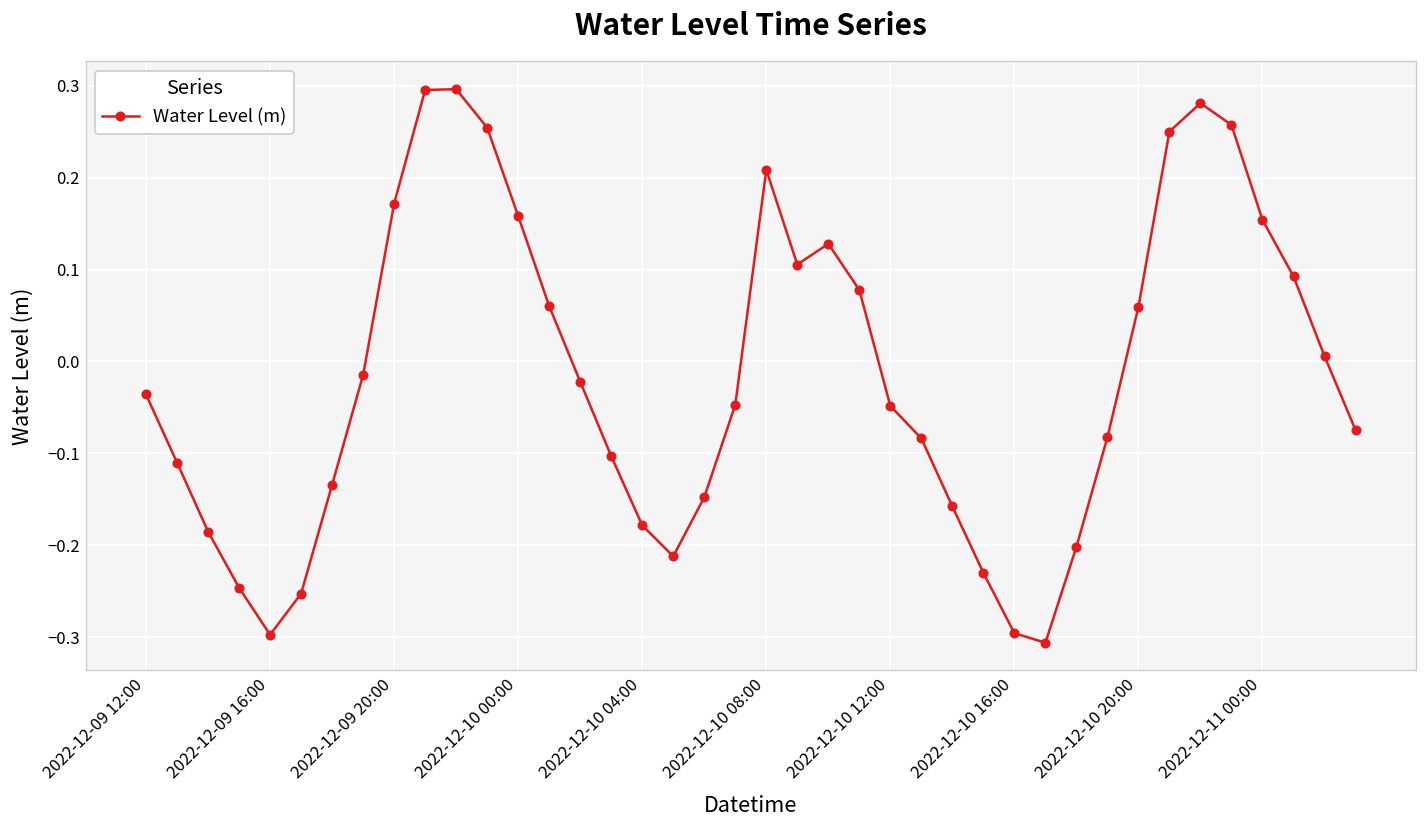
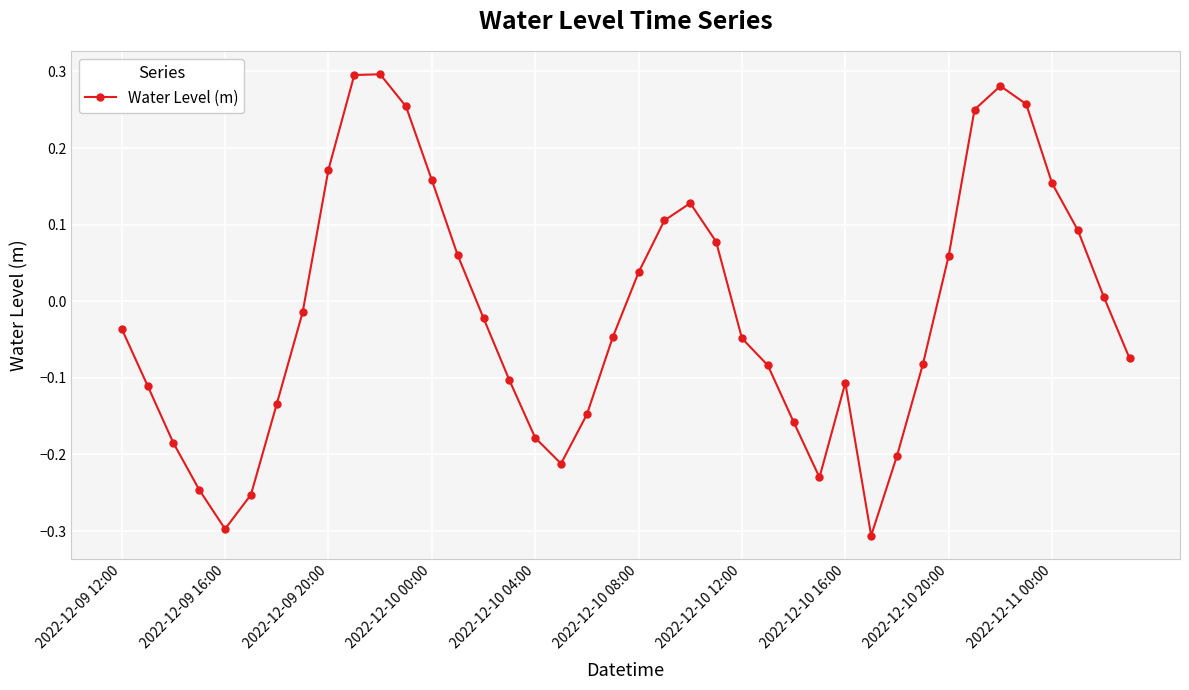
  {
    "2022-12-09 12:00": -0.04,
    "2022-12-09 16:00": -0.30,
    "2022-12-09 20:00": 0.17,
    "2022-12-10 00:00": 0.16,
    "2022-12-10 04:00": -0.18,
-   "2022-12-10 08:00": 0.21,
+   "2022-12-10 08:00": 0.04,
    "2022-12-10 12:00": -0.05,
-   "2022-12-10 16:00": -0.30,
+   "2022-12-10 16:00": -0.11,
    "2022-12-10 20:00": 0.06,
    "2022-12-11 00:00": 0.15
  }
